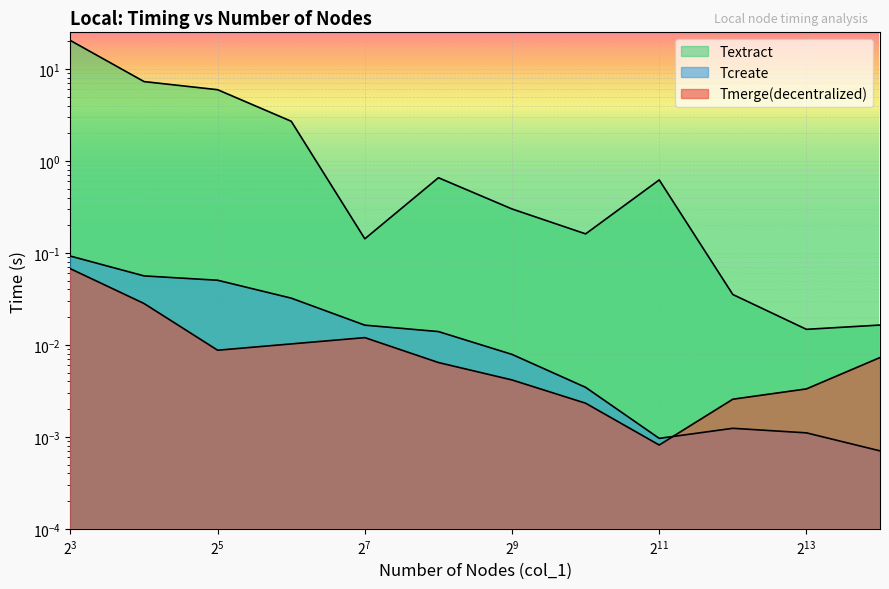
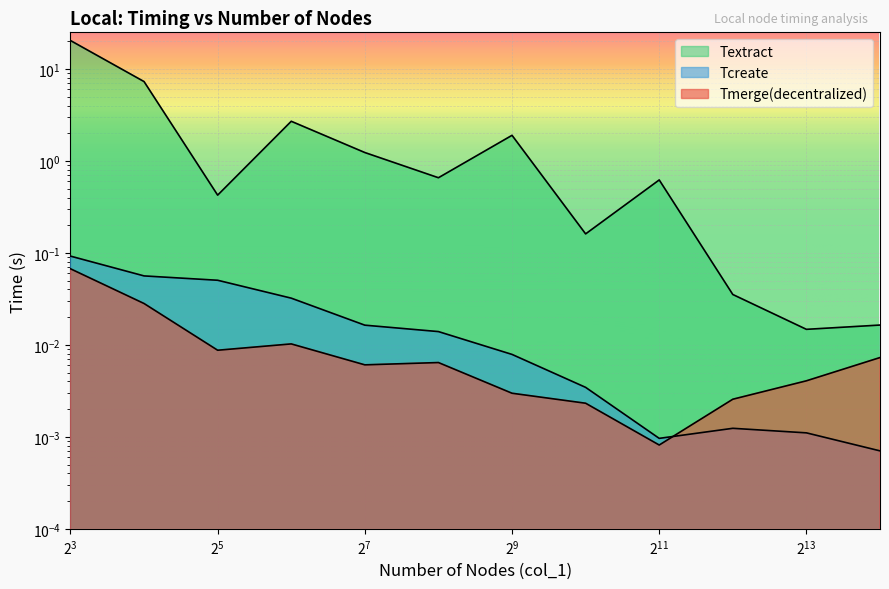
  {
    "Textract": {
      "2^3": 20,
-     "2^5": 6,
-     "2^7": 0.14,
-     "2^9": 0.30,
+     "2^5": 0.4,
+     "2^7": 1.2,
+     "2^9": 1.9,
      "2^11": 0.6,
      "2^13": 0.015
    },
    "Tcreate": {
      "2^3": 0.09,
      "2^5": 0.05,
      "2^7": 0.016,
      "2^9": 0.008,
      "2^11": 0.0010,
      "2^13": 0.0011
    },
    "Tmerge(decentralized)": {
      "2^3": 0.07,
      "2^5": 0.009,
-     "2^7": 0.012,
-     "2^9": 0.004,
+     "2^7": 0.006,
+     "2^9": 0.0030,
      "2^11": 0.0008,
-     "2^13": 0.0033
+     "2^13": 0.004
    }
  }
